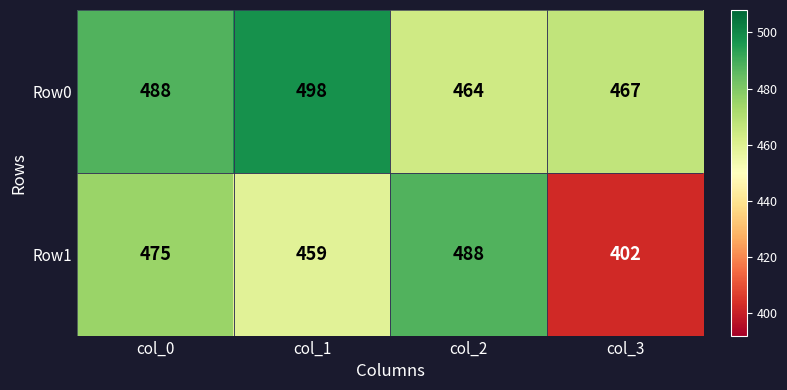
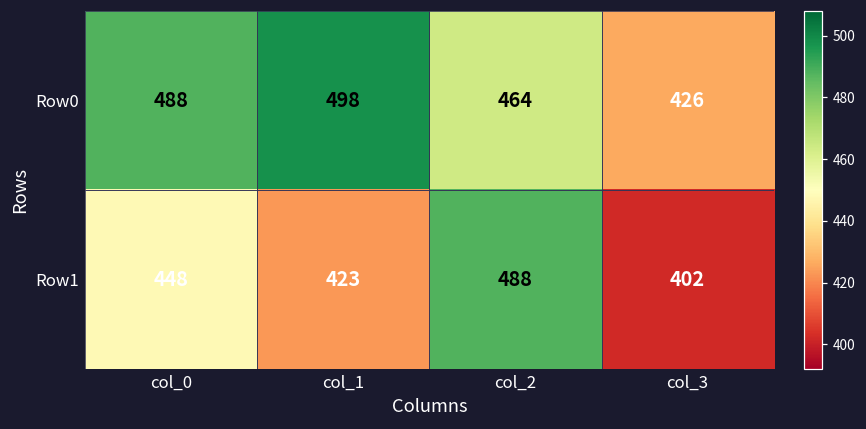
  {
    "Row0": {
      "col_0": 488,
      "col_1": 498,
      "col_2": 464,
-     "col_3": 467
+     "col_3": 426
    },
    "Row1": {
-     "col_0": 475,
-     "col_1": 459,
+     "col_0": 448,
+     "col_1": 423,
      "col_2": 488,
      "col_3": 402
    }
  }
